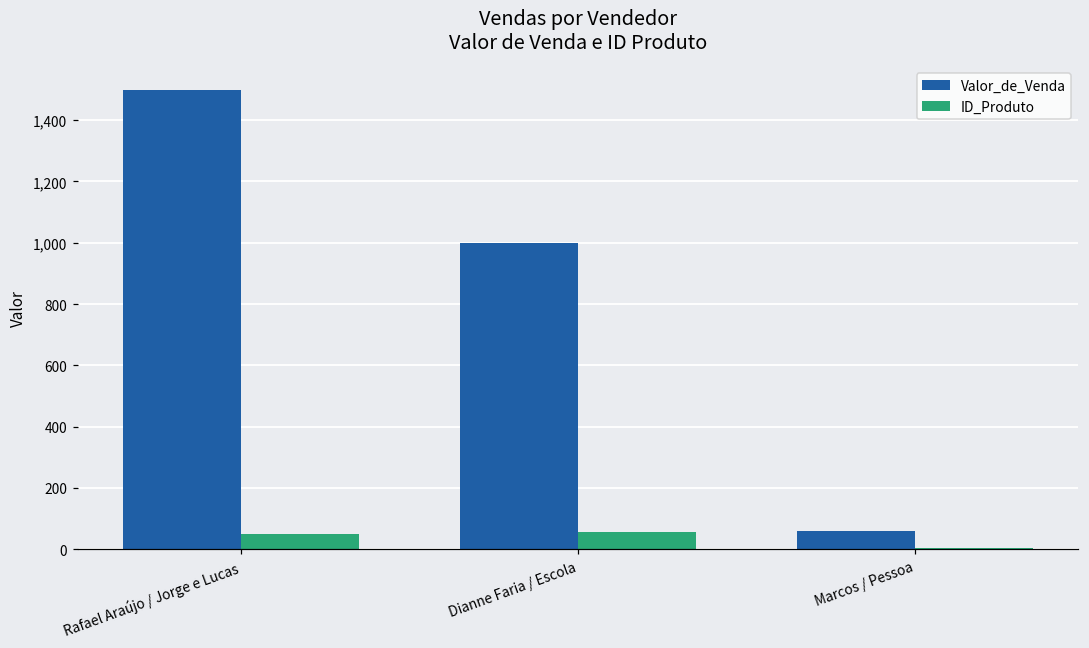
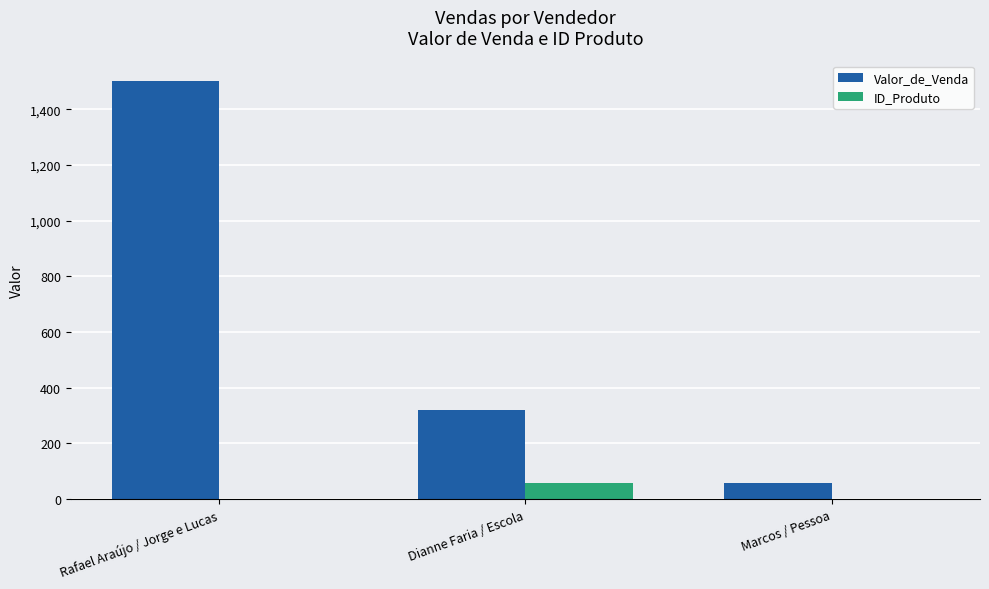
  {
    "Valor_de_Venda": {
      "Rafael Araújo / Jorge e Lucas": "1,500",
-     "Dianne Faria / Escola": "1,000",
+     "Dianne Faria / Escola": "320",
      "Marcos / Pessoa": "60"
    },
    "ID_Produto": {
-     "Rafael Araújo / Jorge e Lucas": "50",
+     "Rafael Araújo / Jorge e Lucas": "0",
      "Dianne Faria / Escola": "60"
    }
  }
